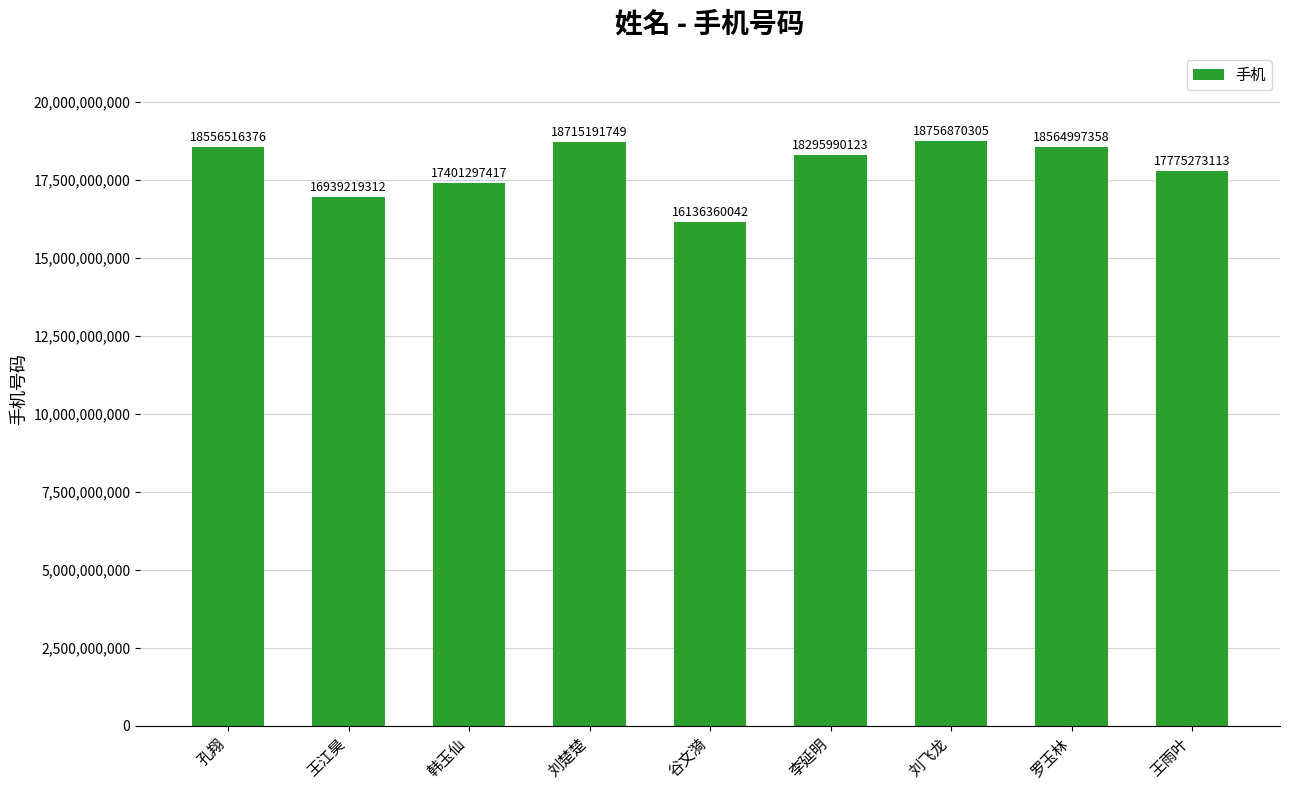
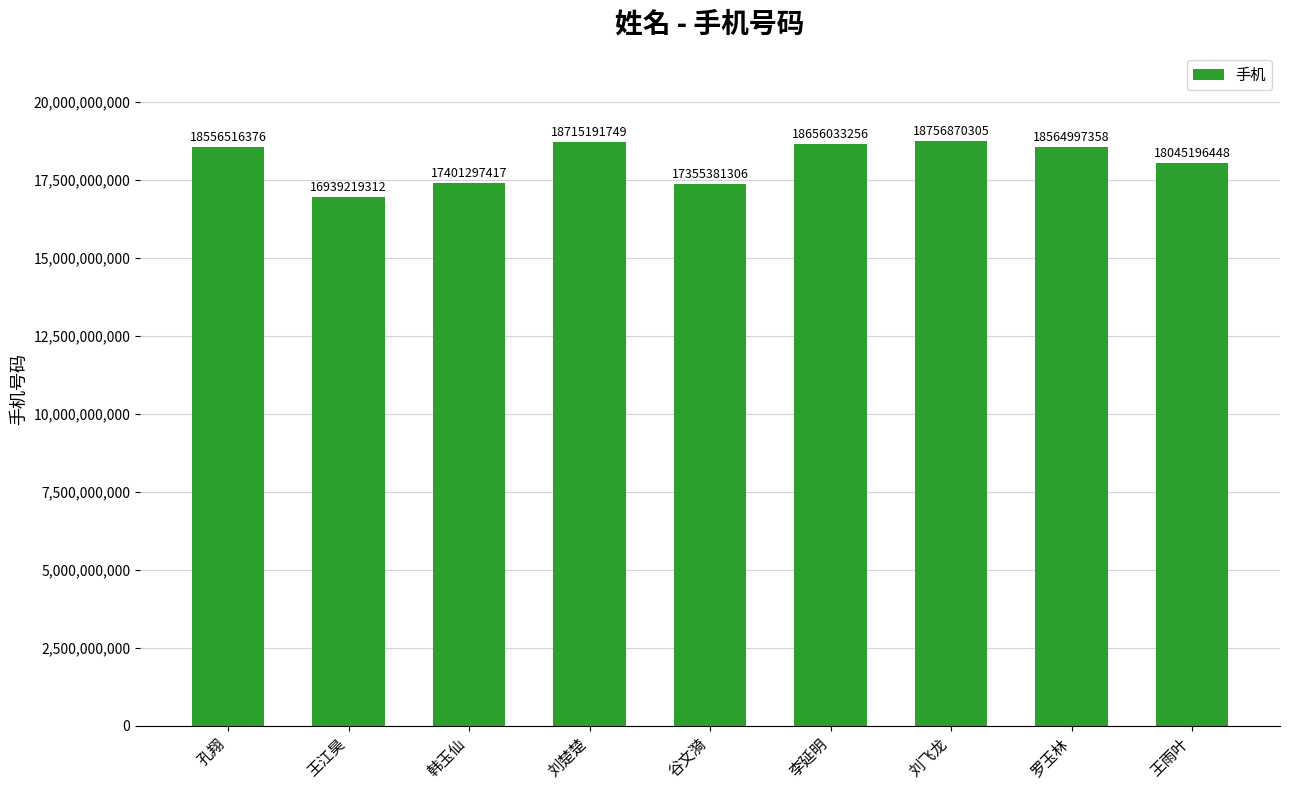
  {
    "孔翔": 18556516376,
    "王江昊": 16939219312,
    "韩玉仙": 17401297417,
    "刘楚楚": 18715191749,
-   "谷文漪": 16136360042,
-   "李延明": 18295990123,
+   "谷文漪": 17355381306,
+   "李延明": 18656033256,
    "刘飞龙": 18756870305,
    "罗玉林": 18564997358,
-   "王雨叶": 17775273113
+   "王雨叶": 18045196448
  }
